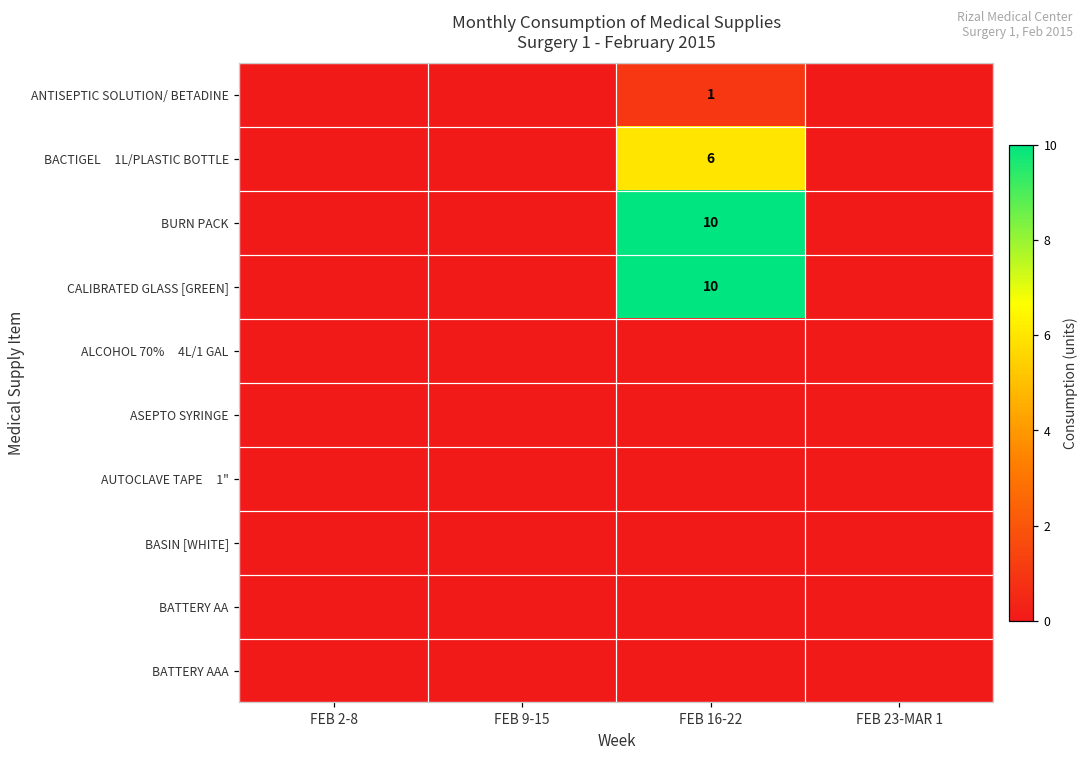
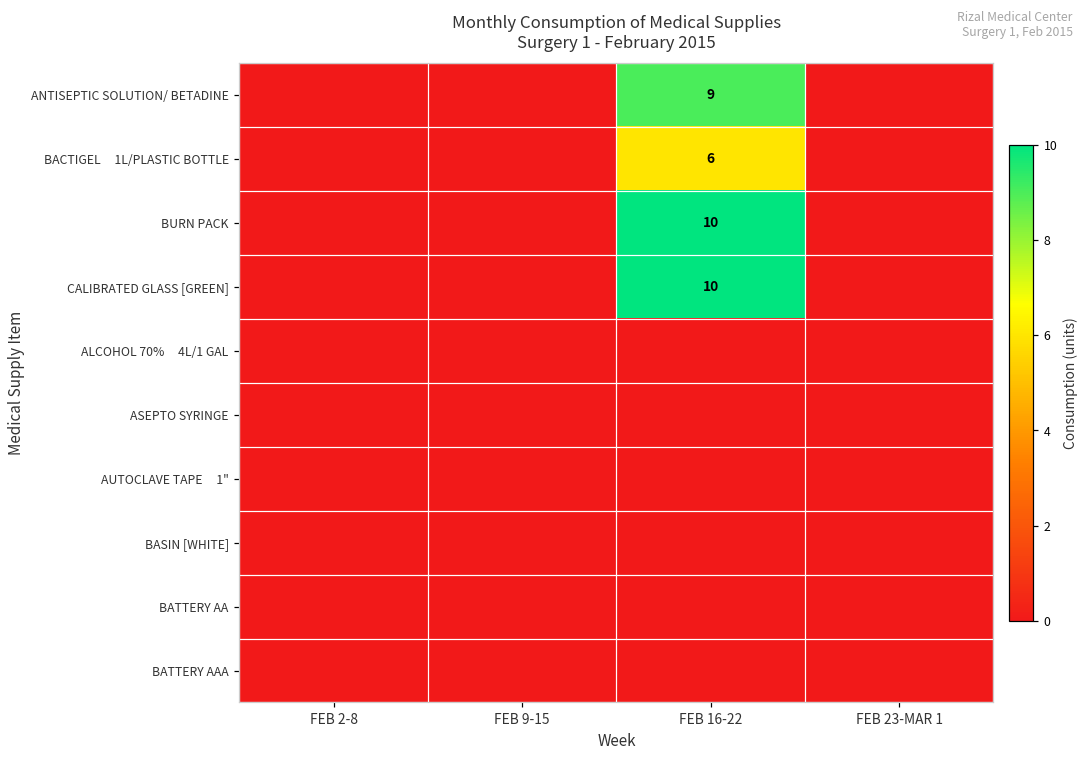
  {
    "ANTISEPTIC SOLUTION/ BETADINE": {
-     "FEB 16-22": 1
+     "FEB 16-22": 9
    },
    "BACTIGEL 1L/PLASTIC BOTTLE": {
      "FEB 16-22": 6
    },
    "BURN PACK": {
      "FEB 16-22": 10
    },
    "CALIBRATED GLASS [GREEN]": {
      "FEB 16-22": 10
    }
  }
